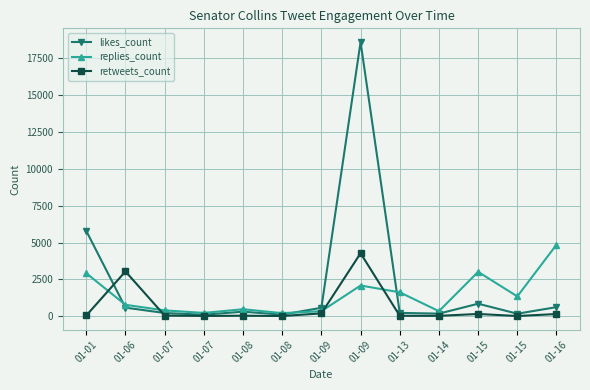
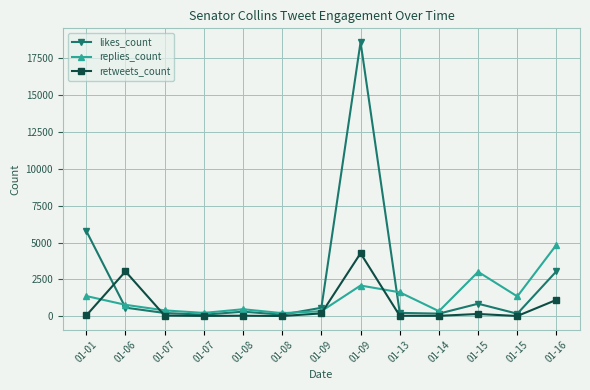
  {
    "likes_count": {
      "01-01": 5800,
      "01-06": 600,
      "01-13": 200,
-     "01-16": 600
+     "01-16": 3100
    },
    "replies_count": {
-     "01-01": 2900,
+     "01-01": 1400,
      "01-06": 800,
      "01-13": 1600,
      "01-16": 4900
    },
    "retweets_count": {
      "01-01": 0,
      "01-06": 3000,
      "01-13": 0,
-     "01-16": 100
+     "01-16": 1100
    }
  }
